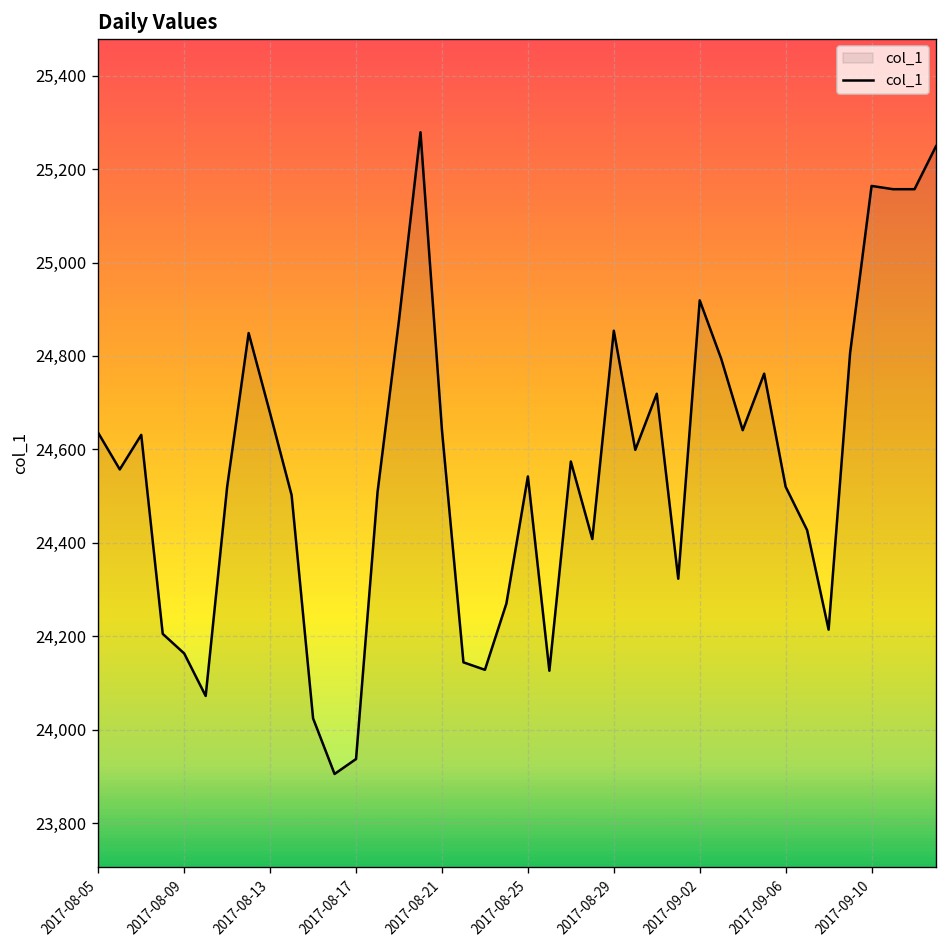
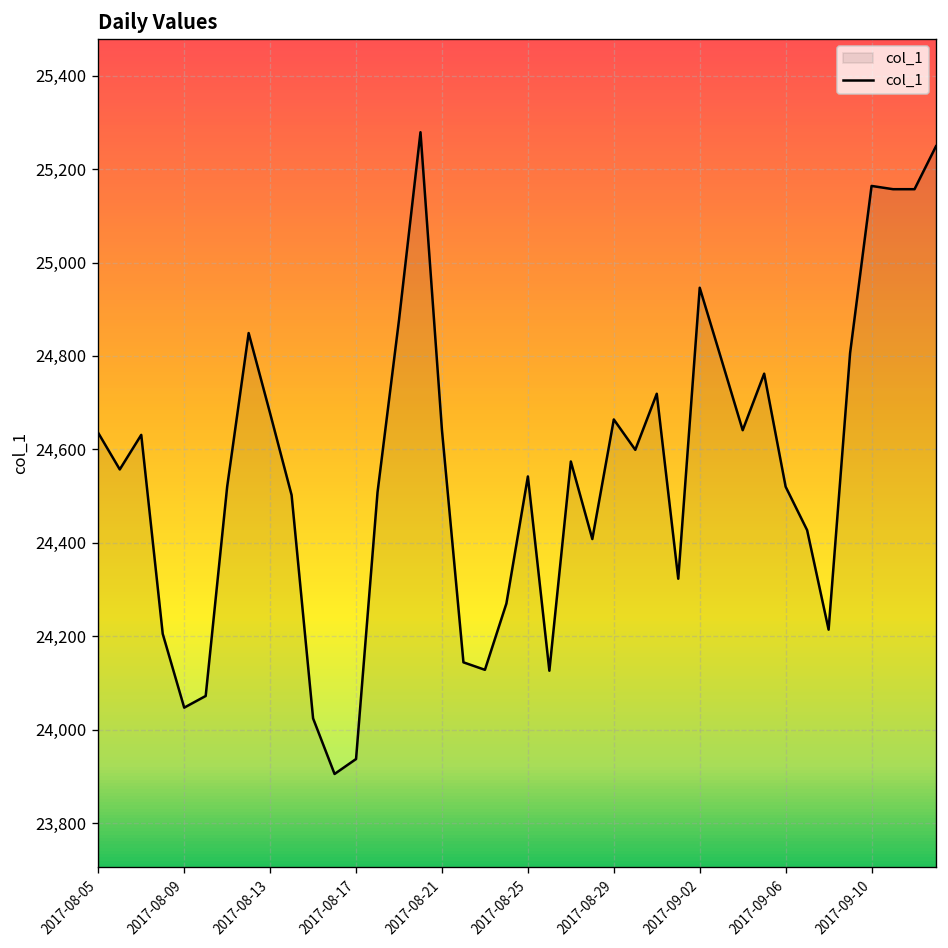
  {
    "2017-08-05": "24,640",
-   "2017-08-09": "24,160",
+   "2017-08-09": "24,050",
    "2017-08-13": "24,680",
    "2017-08-17": "23,940",
    "2017-08-21": "24,640",
    "2017-08-25": "24,540",
-   "2017-08-29": "24,850",
-   "2017-09-02": "24,920",
+   "2017-08-29": "24,660",
+   "2017-09-02": "24,950",
    "2017-09-06": "24,520",
    "2017-09-10": "25,160"
  }
